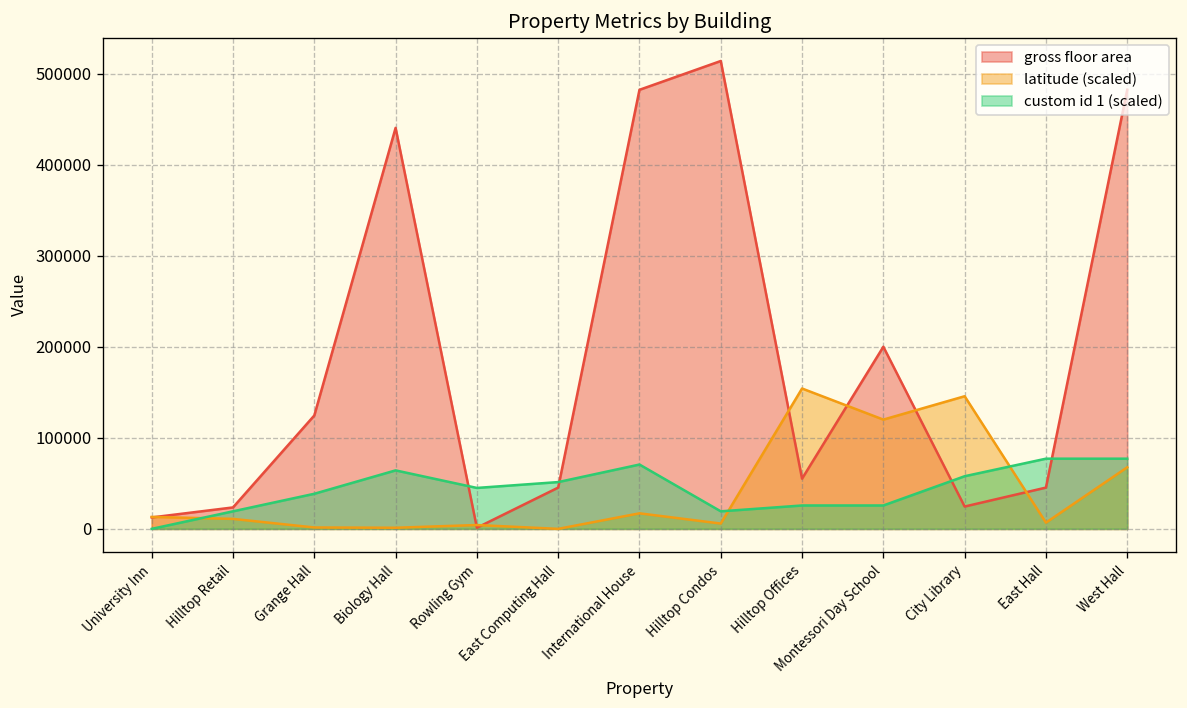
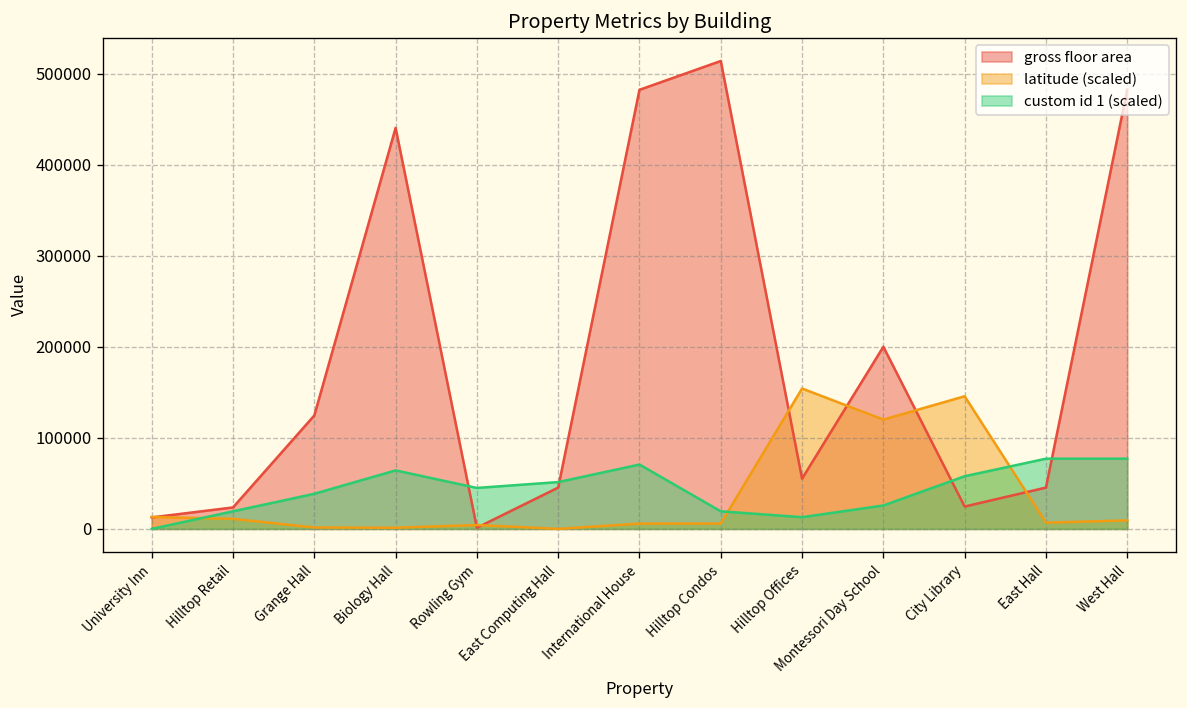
  {
    "gross floor area": {
      "Hilltop Retail": 20000,
      "Grange Hall": 120000,
      "Biology Hall": 440000,
      "East Computing Hall": 50000,
      "International House": 480000,
      "Hilltop Condos": 510000,
      "Hilltop Offices": 60000,
      "Montessori Day School": 200000,
      "City Library": 20000,
      "East Hall": 50000
    },
    "latitude (scaled)": {
      "Hilltop Retail": 10000,
      "Grange Hall": 0,
      "Biology Hall": 0,
      "East Computing Hall": 0,
-     "International House": 20000,
+     "International House": 10000,
      "Hilltop Condos": 10000,
      "Hilltop Offices": 150000,
      "Montessori Day School": 120000,
      "City Library": 150000,
      "East Hall": 10000,
-     "West Hall": 70000
+     "West Hall": 10000
    },
    "custom id 1 (scaled)": {
      "University Inn": 0,
      "Hilltop Retail": 20000,
      "Grange Hall": 40000,
      "Biology Hall": 60000,
      "Rowling Gym": 40000,
      "East Computing Hall": 50000,
      "International House": 70000,
      "Hilltop Condos": 20000,
-     "Hilltop Offices": 30000,
+     "Hilltop Offices": 10000,
      "Montessori Day School": 30000,
      "City Library": 60000,
      "East Hall": 80000,
      "West Hall": 80000
    }
  }
